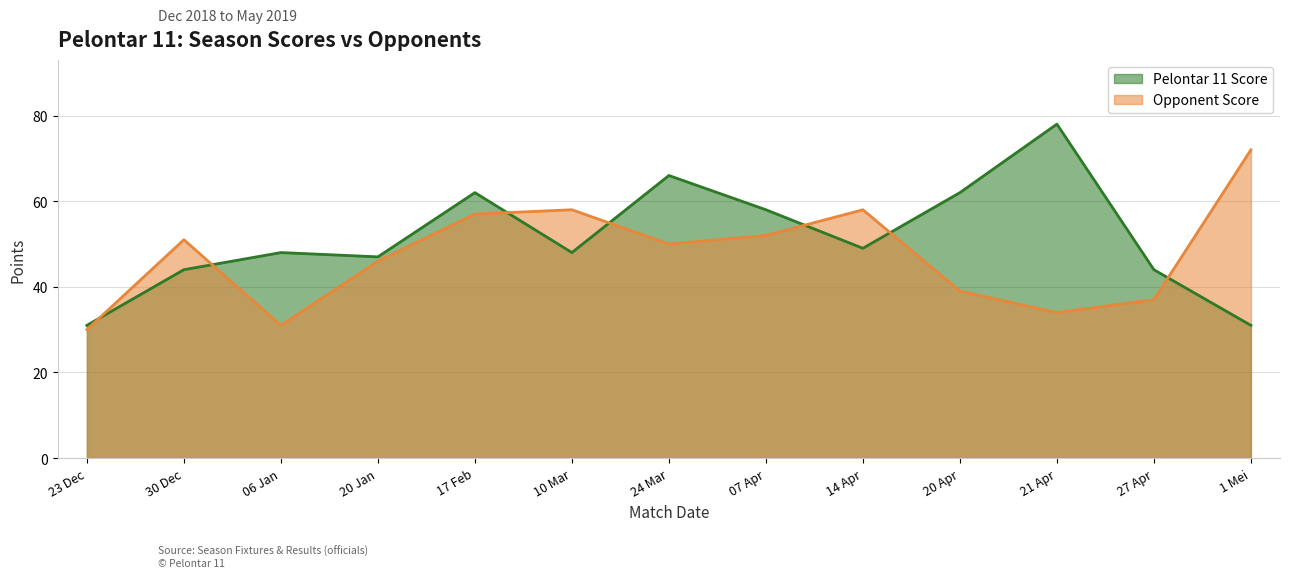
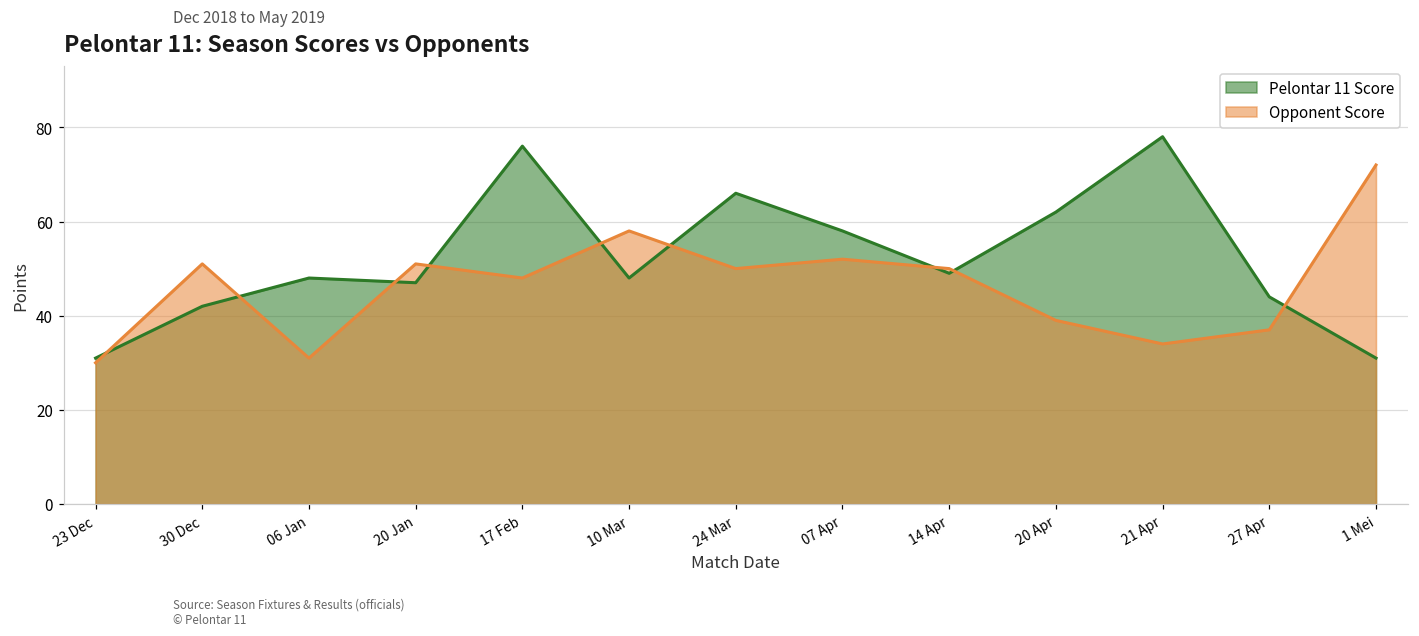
  {
    "Pelontar 11 Score": {
      "23 Dec": 31,
-     "30 Dec": 44,
+     "30 Dec": 42,
      "06 Jan": 48,
      "20 Jan": 47,
-     "17 Feb": 62,
+     "17 Feb": 76,
      "10 Mar": 48,
      "24 Mar": 66,
      "07 Apr": 58,
      "14 Apr": 49,
      "20 Apr": 62,
      "21 Apr": 78,
      "27 Apr": 44,
      "1 Mei": 31
    },
    "Opponent Score": {
      "23 Dec": 30,
      "30 Dec": 51,
      "06 Jan": 31,
-     "20 Jan": 46,
-     "17 Feb": 57,
+     "20 Jan": 51,
+     "17 Feb": 48,
      "10 Mar": 58,
      "24 Mar": 50,
      "07 Apr": 52,
-     "14 Apr": 58,
+     "14 Apr": 50,
      "20 Apr": 39,
      "21 Apr": 34,
      "27 Apr": 37,
      "1 Mei": 72
    }
  }
